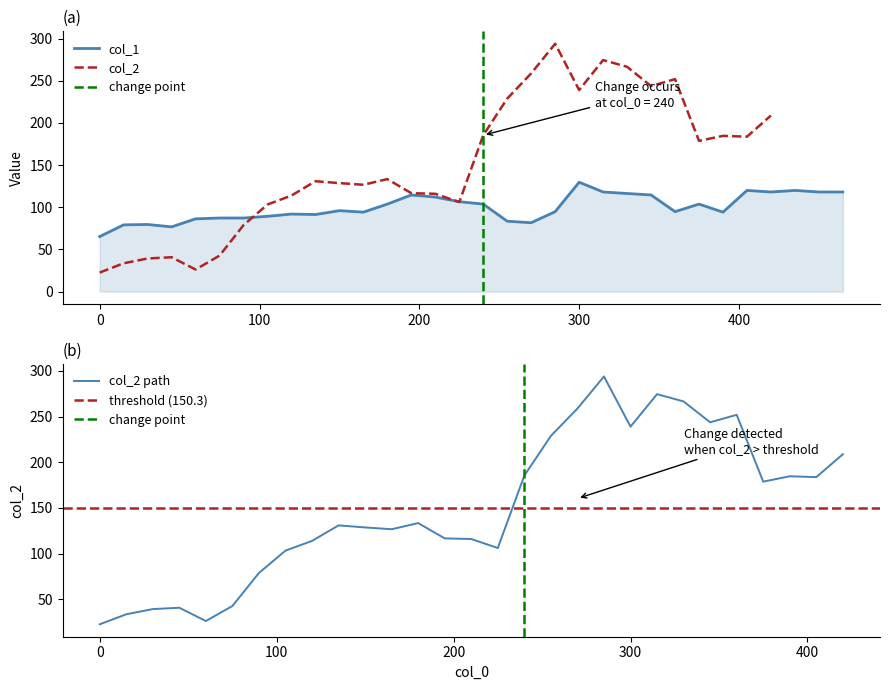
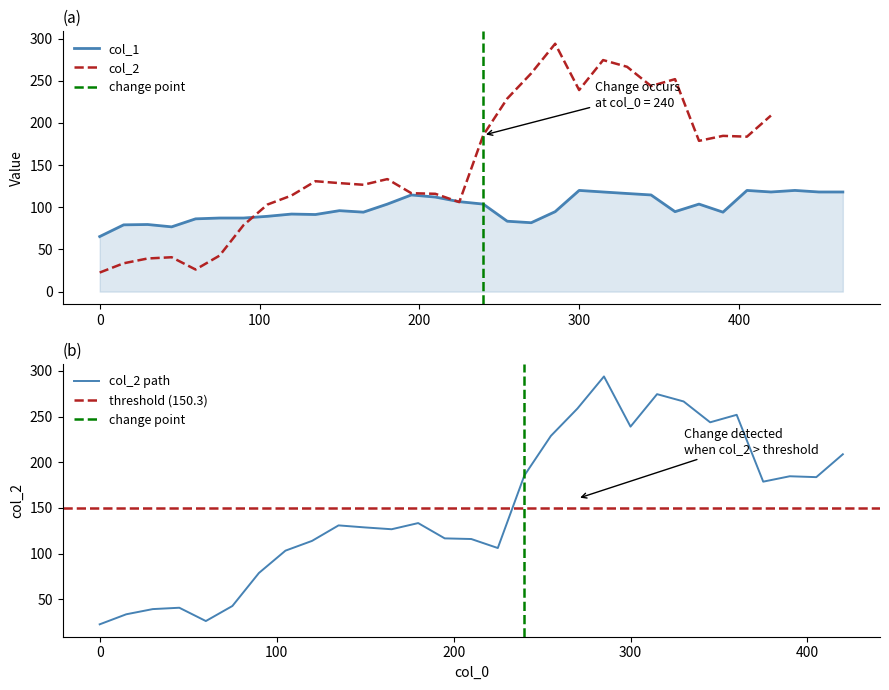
  {
    "(a)": {
      "col_1": {
        "0": 70,
-       "300": 130
+       "300": 120
      },
      "col_2": {
        "0": 20
      }
    },
    "(b)": {
      "0": 20,
      "300": 240
    }
  }
